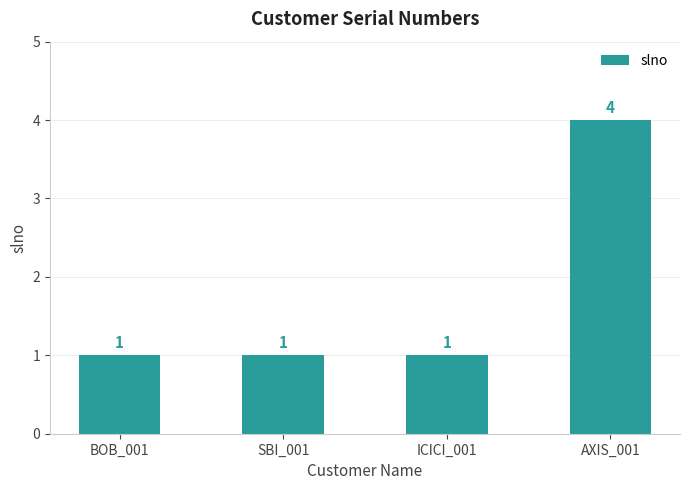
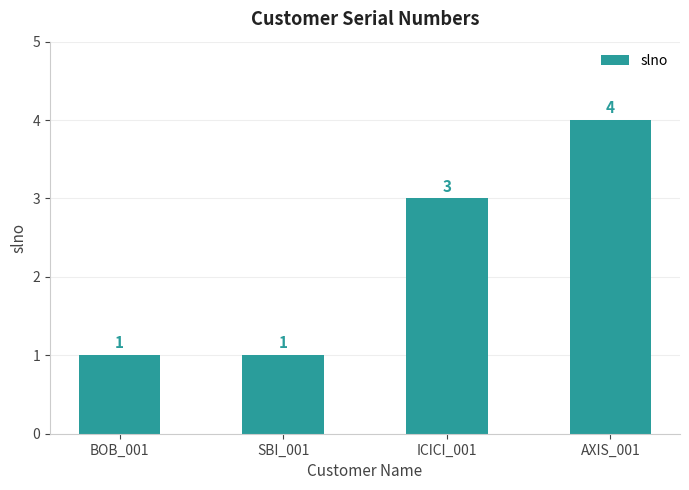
  {
    "BOB_001": 1,
    "SBI_001": 1,
-   "ICICI_001": 1,
+   "ICICI_001": 3,
    "AXIS_001": 4
  }
